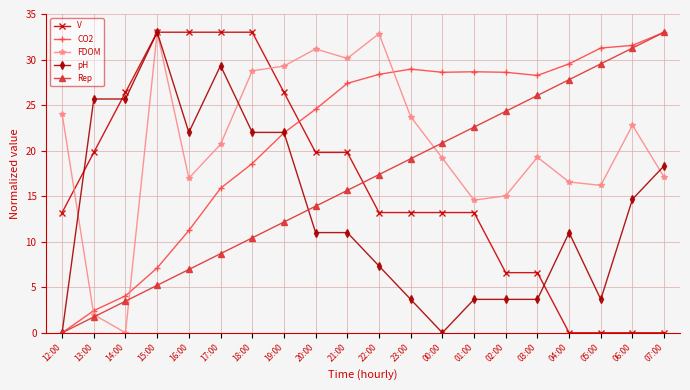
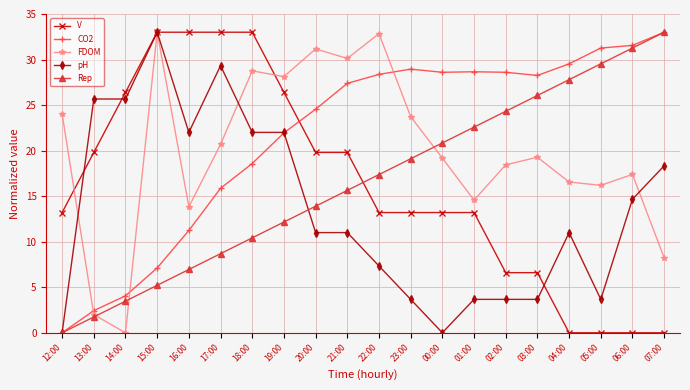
  {
    "FDOM": {
      "12:00": 24,
      "14:00": 0,
-     "16:00": 17,
+     "16:00": 14,
      "17:00": 21,
      "18:00": 29,
-     "19:00": 29,
+     "19:00": 28,
      "20:00": 31,
      "21:00": 30,
      "22:00": 33,
      "23:00": 24,
      "00:00": 19,
      "01:00": 15,
-     "02:00": 15,
+     "02:00": 18,
      "03:00": 19,
      "04:00": 17,
      "05:00": 16,
-     "06:00": 23,
-     "07:00": 17
+     "06:00": 17,
+     "07:00": 8
    }
  }
